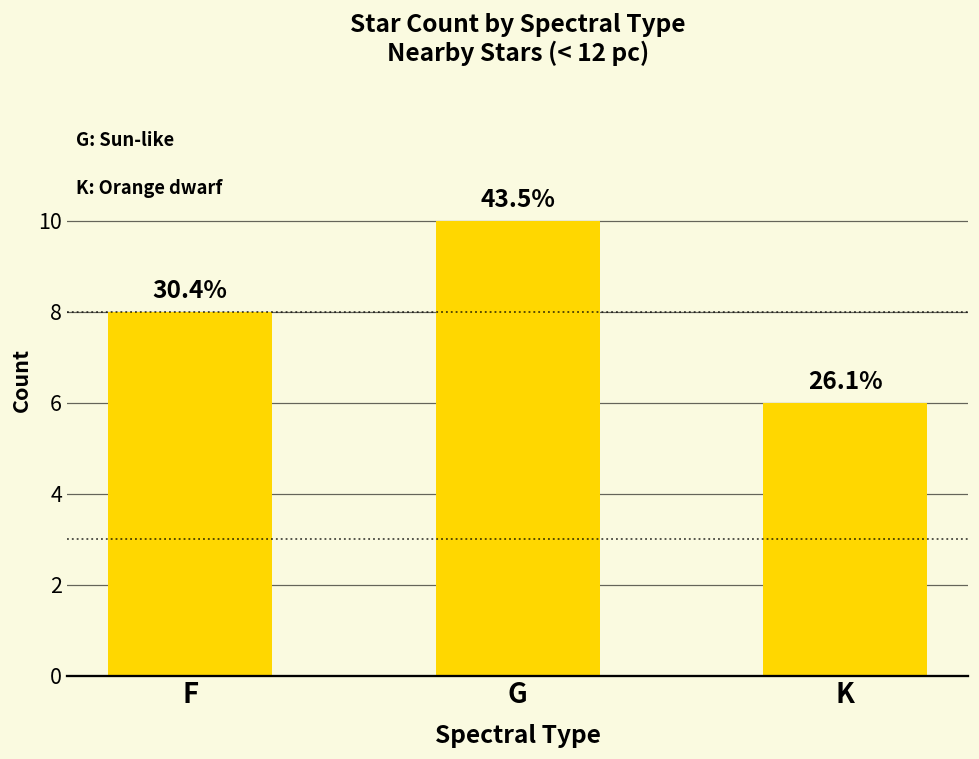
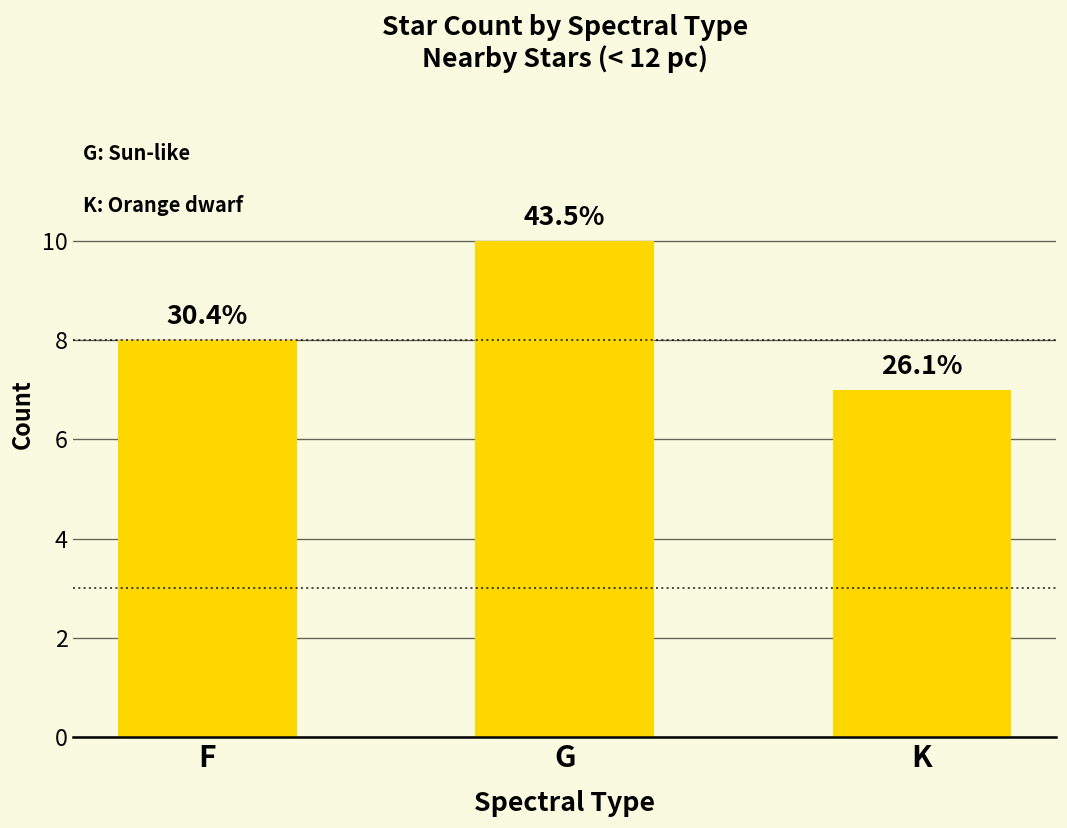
  {
-   "K": 6
+   "K": 7
  }
